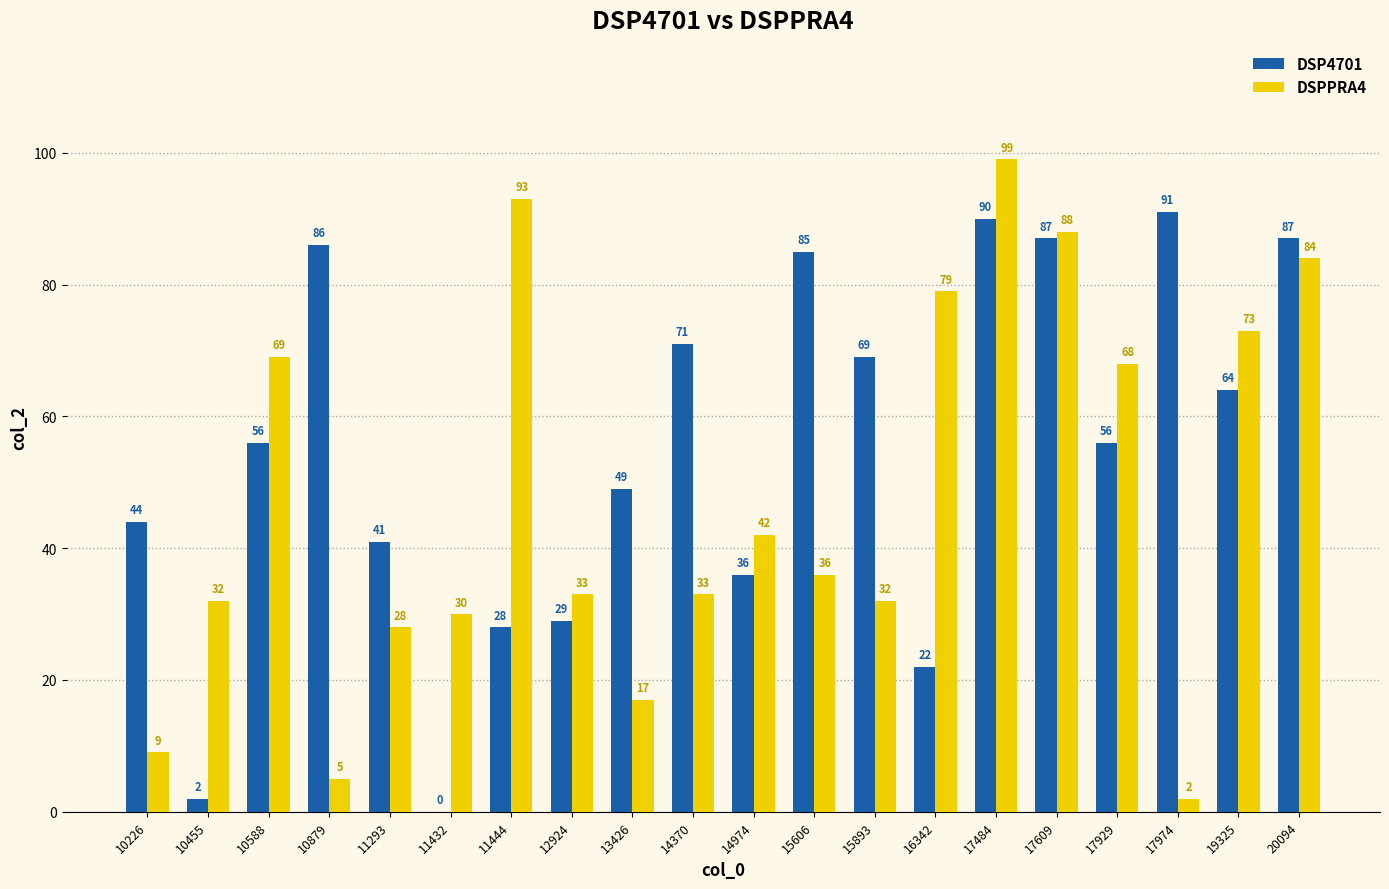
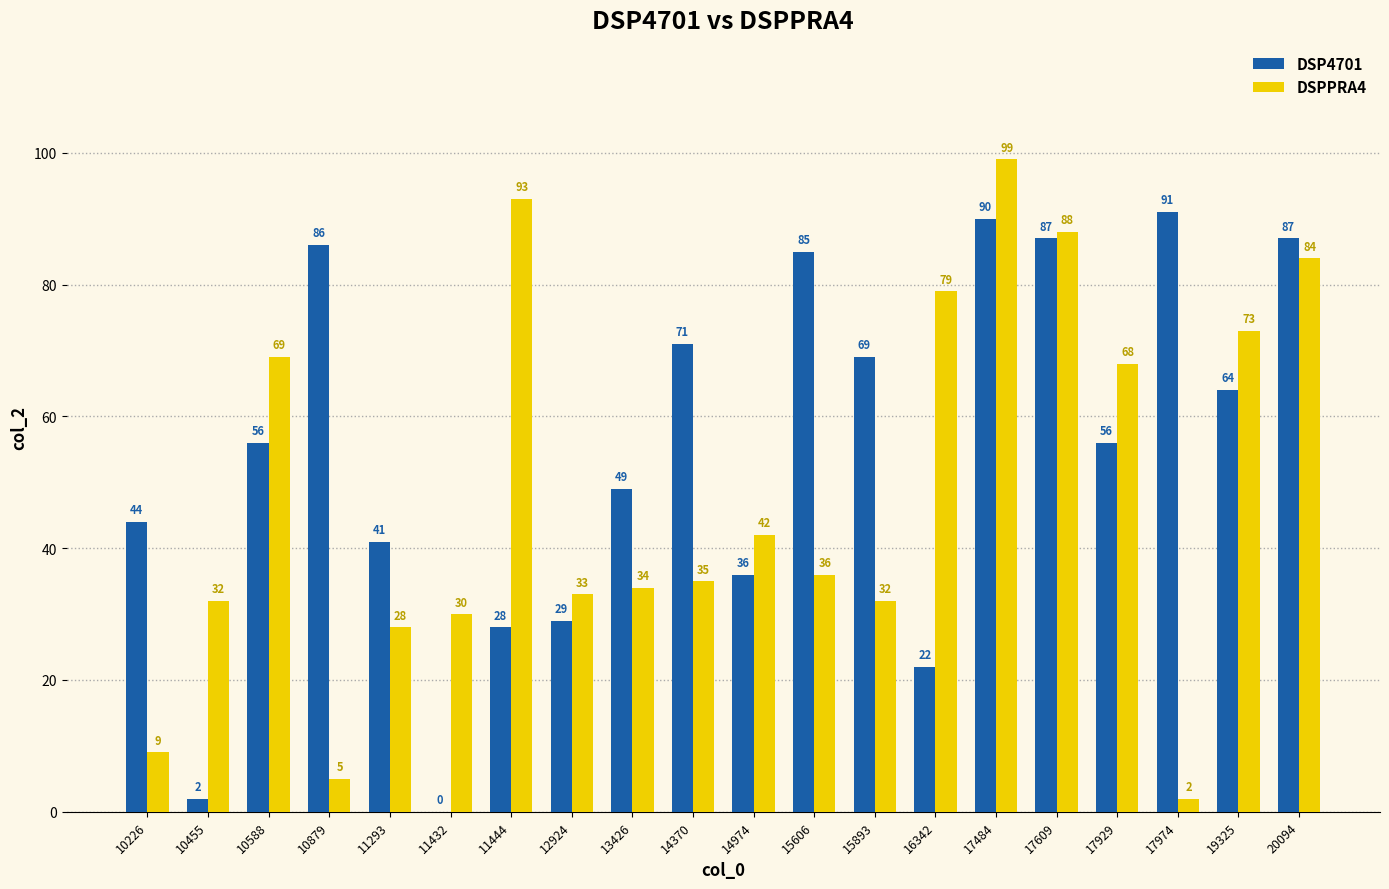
  {
    "DSP4701": {
      "10226": 44,
      "10455": 2,
      "10588": 56,
      "10879": 86,
      "11293": 41,
      "11432": 0,
      "11444": 28,
      "12924": 29,
      "13426": 49,
      "14370": 71,
      "14974": 36,
      "15606": 85,
      "15893": 69,
      "16342": 22,
      "17484": 90,
      "17609": 87,
      "17929": 56,
      "17974": 91,
      "19325": 64,
      "20094": 87
    },
    "DSPPRA4": {
      "10226": 9,
      "10455": 32,
      "10588": 69,
      "10879": 5,
      "11293": 28,
      "11432": 30,
      "11444": 93,
      "12924": 33,
-     "13426": 17,
-     "14370": 33,
+     "13426": 34,
+     "14370": 35,
      "14974": 42,
      "15606": 36,
      "15893": 32,
      "16342": 79,
      "17484": 99,
      "17609": 88,
      "17929": 68,
      "17974": 2,
      "19325": 73,
      "20094": 84
    }
  }
